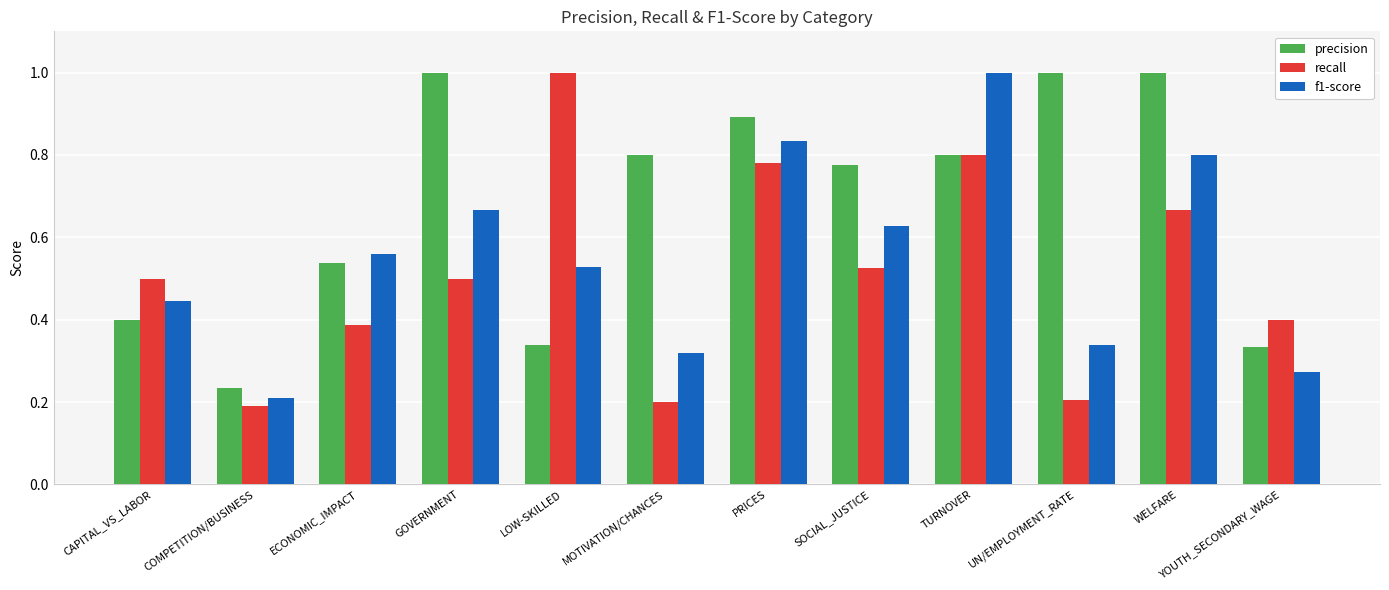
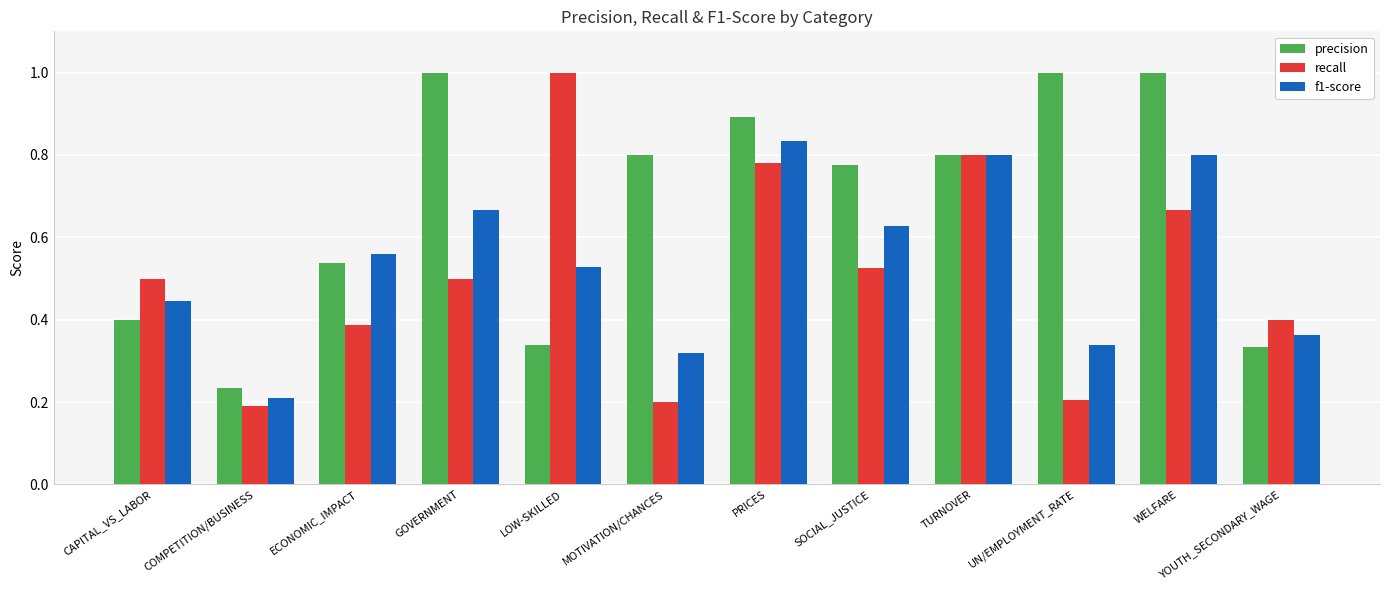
  {
    "precision": {
      "CAPITAL_VS_LABOR": 0.40,
      "COMPETITION/BUSINESS": 0.24,
      "ECONOMIC_IMPACT": 0.54,
      "GOVERNMENT": 1.00,
      "LOW-SKILLED": 0.34,
      "MOTIVATION/CHANCES": 0.80,
      "PRICES": 0.89,
      "SOCIAL_JUSTICE": 0.78,
      "TURNOVER": 0.80,
      "UN/EMPLOYMENT_RATE": 1.00,
      "WELFARE": 1.00,
      "YOUTH_SECONDARY_WAGE": 0.33
    },
    "recall": {
      "CAPITAL_VS_LABOR": 0.50,
      "COMPETITION/BUSINESS": 0.19,
      "ECONOMIC_IMPACT": 0.39,
      "GOVERNMENT": 0.50,
      "LOW-SKILLED": 1.00,
      "MOTIVATION/CHANCES": 0.20,
      "PRICES": 0.78,
      "SOCIAL_JUSTICE": 0.53,
      "TURNOVER": 0.80,
      "UN/EMPLOYMENT_RATE": 0.20,
      "WELFARE": 0.67,
      "YOUTH_SECONDARY_WAGE": 0.40
    },
    "f1-score": {
      "CAPITAL_VS_LABOR": 0.44,
      "COMPETITION/BUSINESS": 0.21,
      "ECONOMIC_IMPACT": 0.56,
      "GOVERNMENT": 0.67,
      "LOW-SKILLED": 0.53,
      "MOTIVATION/CHANCES": 0.32,
      "PRICES": 0.83,
      "SOCIAL_JUSTICE": 0.63,
-     "TURNOVER": 1.0,
+     "TURNOVER": 0.8,
      "UN/EMPLOYMENT_RATE": 0.34,
      "WELFARE": 0.80,
-     "YOUTH_SECONDARY_WAGE": 0.27
+     "YOUTH_SECONDARY_WAGE": 0.36
    }
  }
